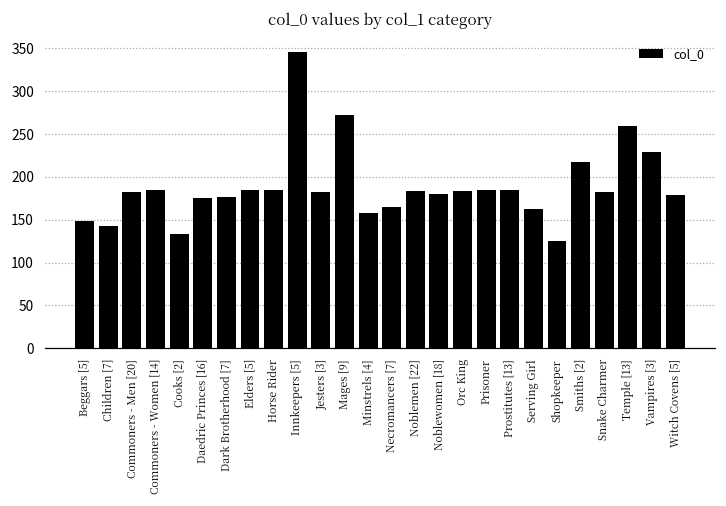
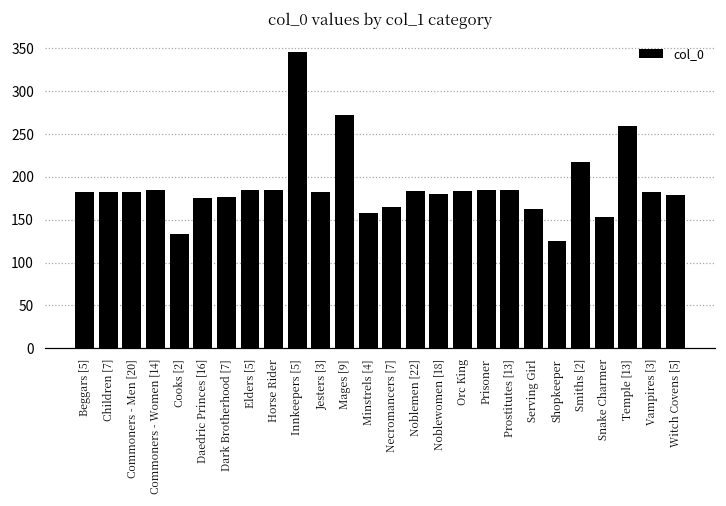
  {
-   "Beggars [5]": 150,
-   "Children [7]": 140,
+   "Beggars [5]": 180,
+   "Children [7]": 180,
    "Commoners - Men [20]": 180,
    "Commoners - Women [14]": 180,
    "Cooks [2]": 130,
    "Daedric Princes [16]": 180,
    "Dark Brotherhood [7]": 180,
    "Elders [5]": 180,
    "Horse Rider": 180,
    "Innkeepers [5]": 350,
    "Jesters [3]": 180,
    "Mages [9]": 270,
    "Minstrels [4]": 160,
    "Necromancers [7]": 160,
    "Noblemen [22]": 180,
    "Noblewomen [18]": 180,
    "Orc King": 180,
    "Prisoner": 180,
    "Prostitutes [13]": 180,
    "Serving Girl": 160,
    "Shopkeeper": 130,
    "Smiths [2]": 220,
-   "Snake Charmer": 180,
+   "Snake Charmer": 150,
    "Temple [13]": 260,
-   "Vampires [3]": 230,
+   "Vampires [3]": 180,
    "Witch Covens [5]": 180
  }
